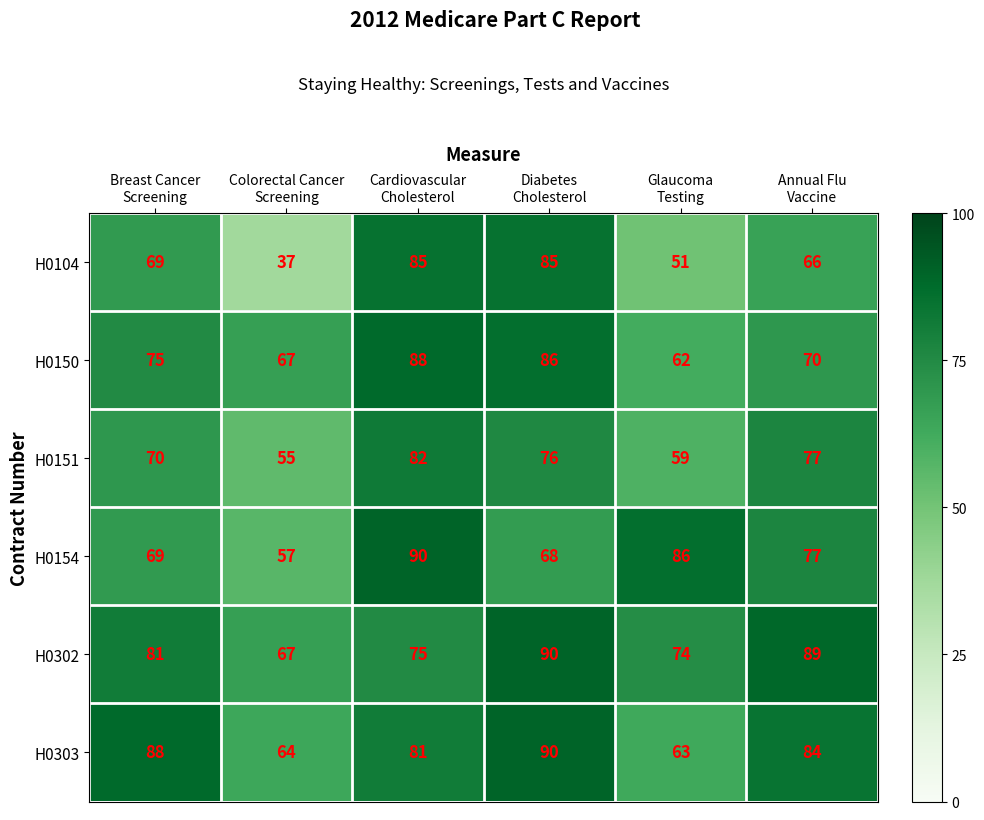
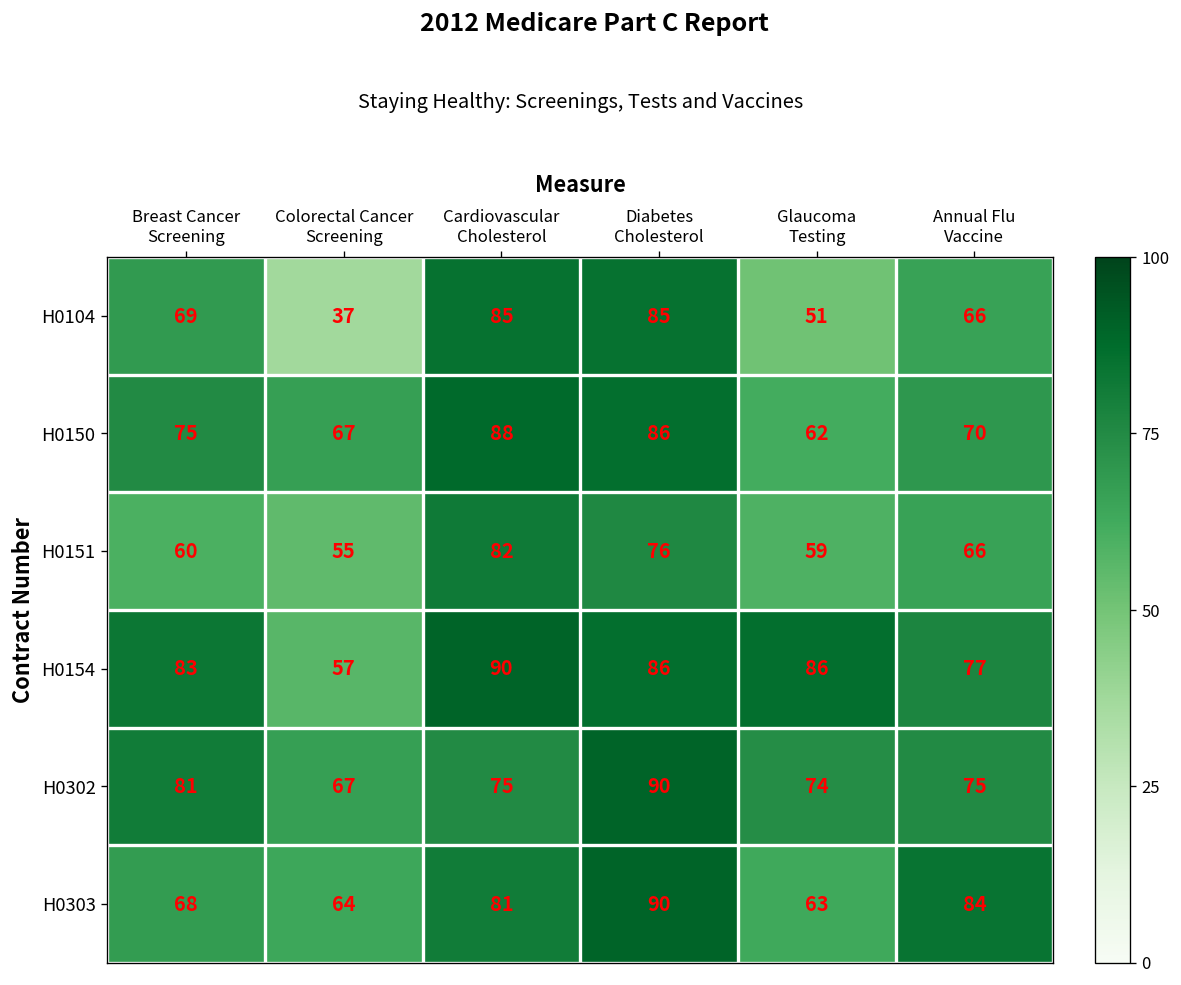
  {
    "H0104": {
      "Breast Cancer Screening": 69,
      "Colorectal Cancer Screening": 37,
      "Cardiovascular Cholesterol": 85,
      "Diabetes Cholesterol": 85,
      "Glaucoma Testing": 51,
      "Annual Flu Vaccine": 66
    },
    "H0150": {
      "Breast Cancer Screening": 75,
      "Colorectal Cancer Screening": 67,
      "Cardiovascular Cholesterol": 88,
      "Diabetes Cholesterol": 86,
      "Glaucoma Testing": 62,
      "Annual Flu Vaccine": 70
    },
    "H0151": {
-     "Breast Cancer Screening": 70,
+     "Breast Cancer Screening": 60,
      "Colorectal Cancer Screening": 55,
      "Cardiovascular Cholesterol": 82,
      "Diabetes Cholesterol": 76,
      "Glaucoma Testing": 59,
-     "Annual Flu Vaccine": 77
+     "Annual Flu Vaccine": 66
    },
    "H0154": {
-     "Breast Cancer Screening": 69,
+     "Breast Cancer Screening": 83,
      "Colorectal Cancer Screening": 57,
      "Cardiovascular Cholesterol": 90,
-     "Diabetes Cholesterol": 68,
+     "Diabetes Cholesterol": 86,
      "Glaucoma Testing": 86,
      "Annual Flu Vaccine": 77
    },
    "H0302": {
      "Breast Cancer Screening": 81,
      "Colorectal Cancer Screening": 67,
      "Cardiovascular Cholesterol": 75,
      "Diabetes Cholesterol": 90,
      "Glaucoma Testing": 74,
-     "Annual Flu Vaccine": 89
+     "Annual Flu Vaccine": 75
    },
    "H0303": {
-     "Breast Cancer Screening": 88,
+     "Breast Cancer Screening": 68,
      "Colorectal Cancer Screening": 64,
      "Cardiovascular Cholesterol": 81,
      "Diabetes Cholesterol": 90,
      "Glaucoma Testing": 63,
      "Annual Flu Vaccine": 84
    }
  }
